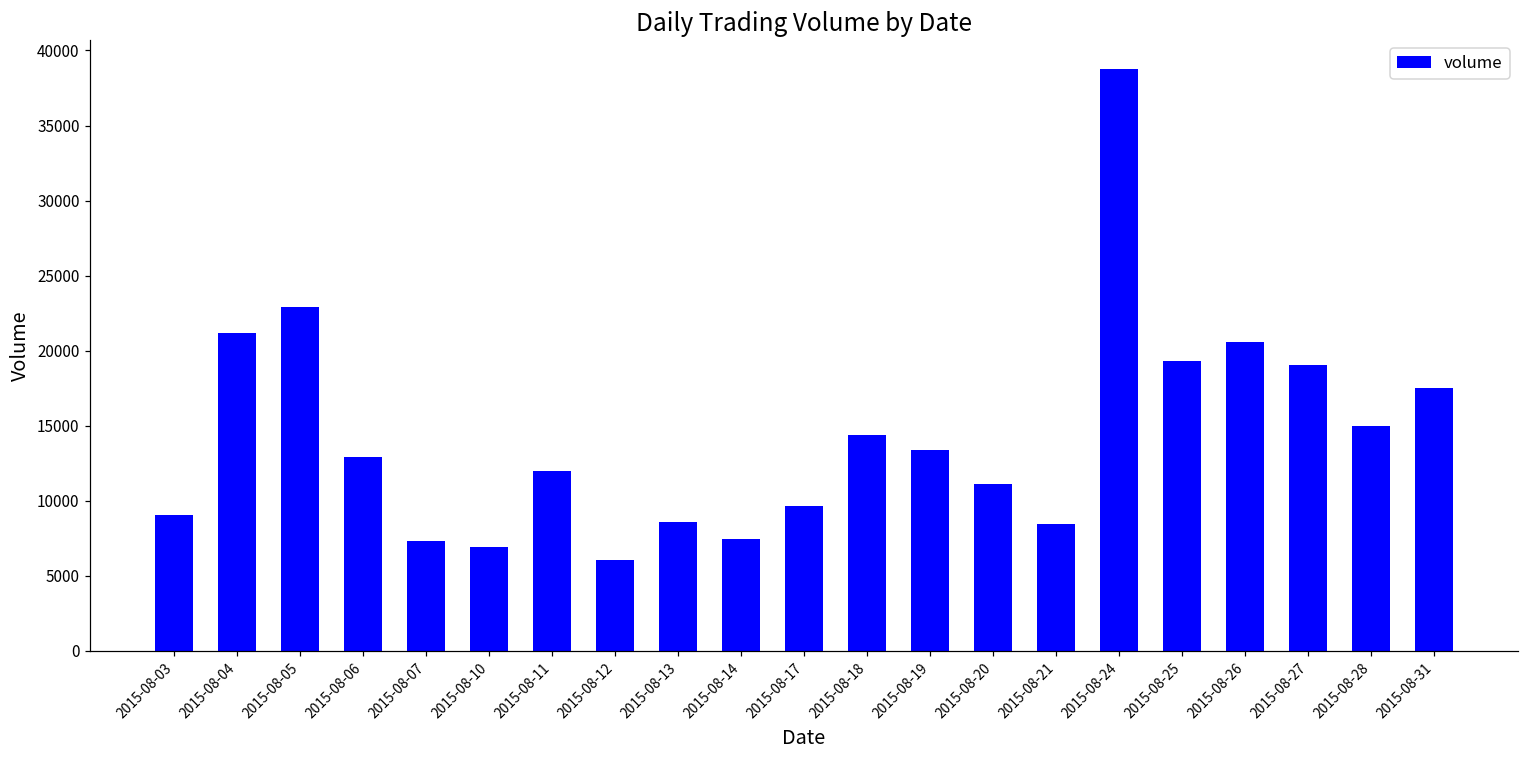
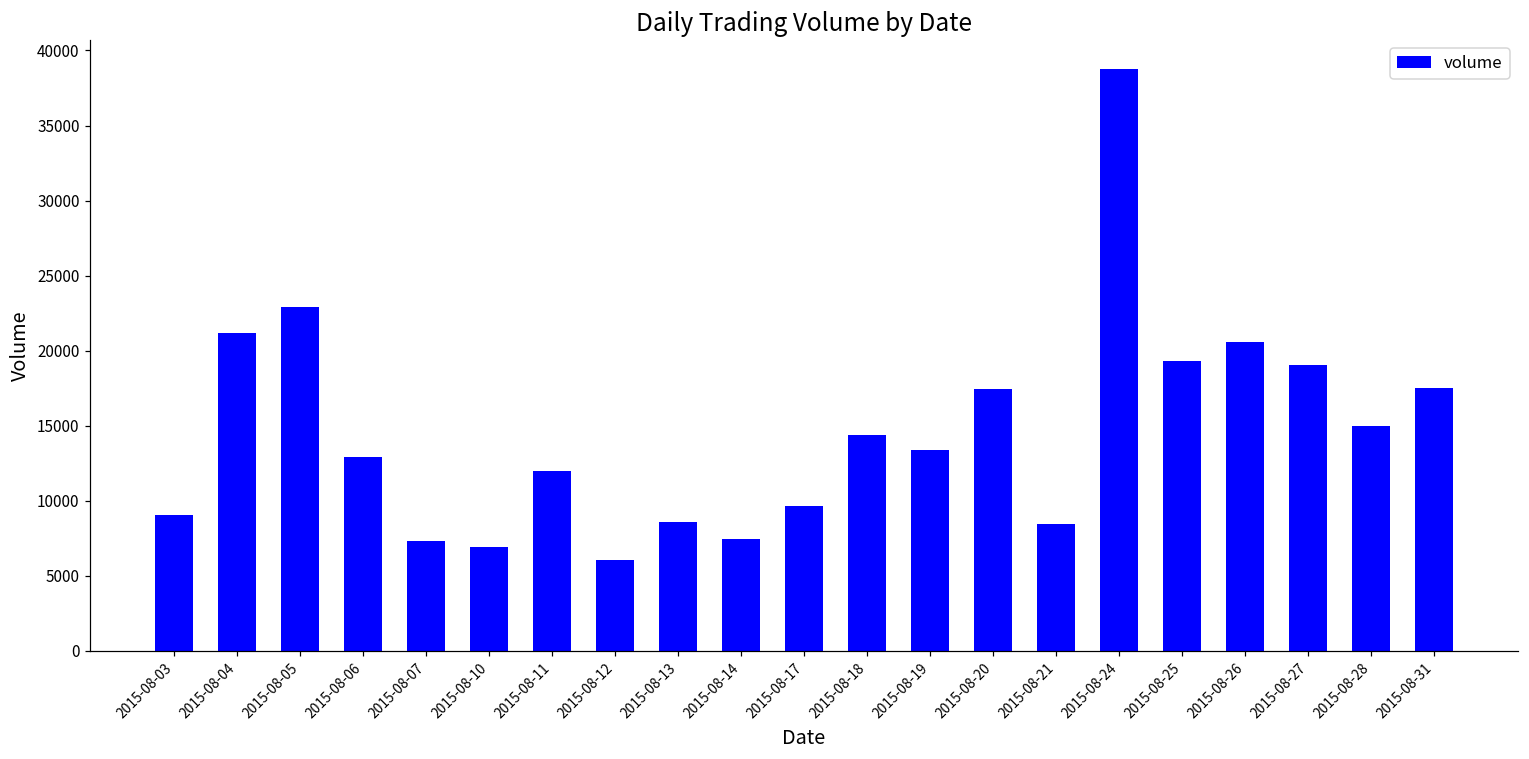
  {
    "2015-08-03": 9100,
    "2015-08-04": 21100,
    "2015-08-05": 22900,
    "2015-08-06": 12900,
    "2015-08-07": 7300,
    "2015-08-10": 6900,
    "2015-08-11": 12000,
    "2015-08-12": 6000,
    "2015-08-13": 8600,
    "2015-08-14": 7500,
    "2015-08-17": 9700,
    "2015-08-18": 14400,
    "2015-08-19": 13400,
-   "2015-08-20": 11100,
+   "2015-08-20": 17500,
    "2015-08-21": 8400,
    "2015-08-24": 38800,
    "2015-08-25": 19300,
    "2015-08-26": 20500,
    "2015-08-27": 19000,
    "2015-08-28": 15000,
    "2015-08-31": 17500
  }
